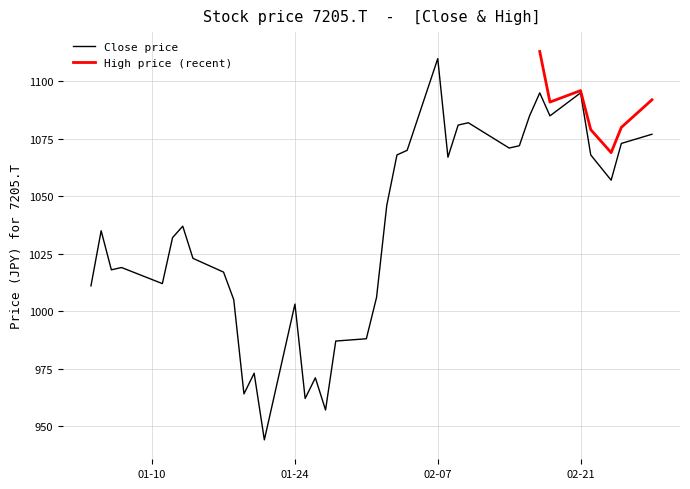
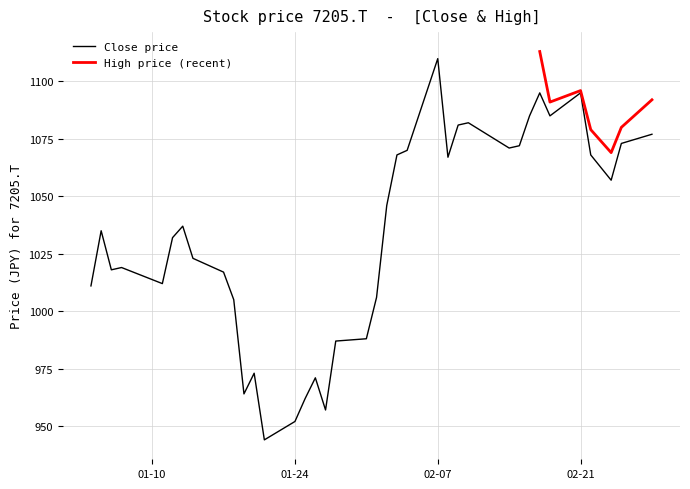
  {
    "Close price": {
-     "01-24": 1003,
+     "01-24": 952,
      "02-07": 1110
    }
  }
